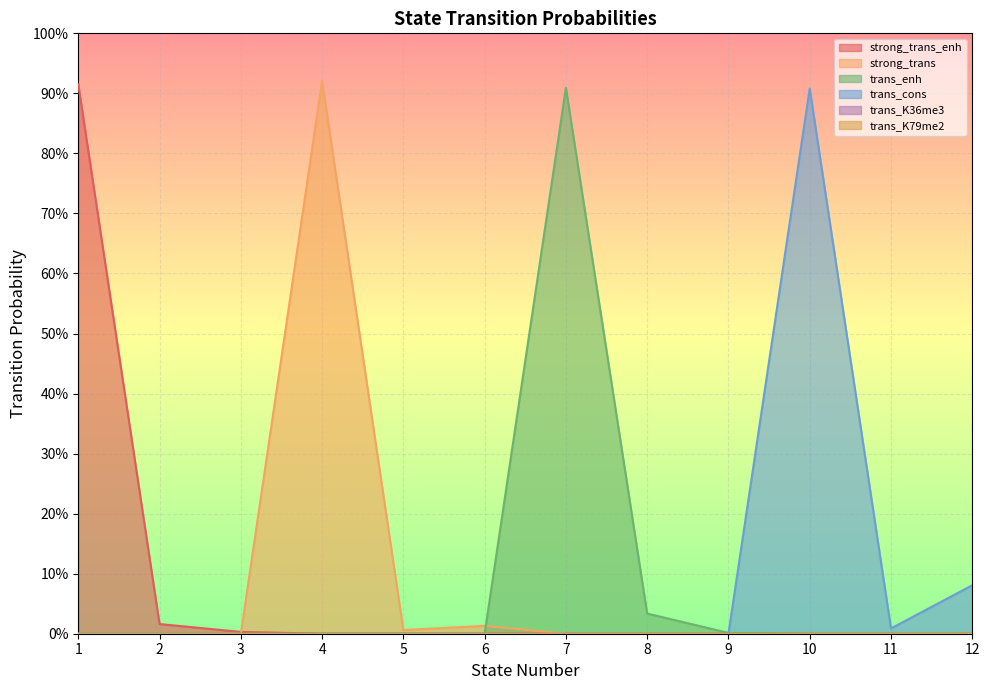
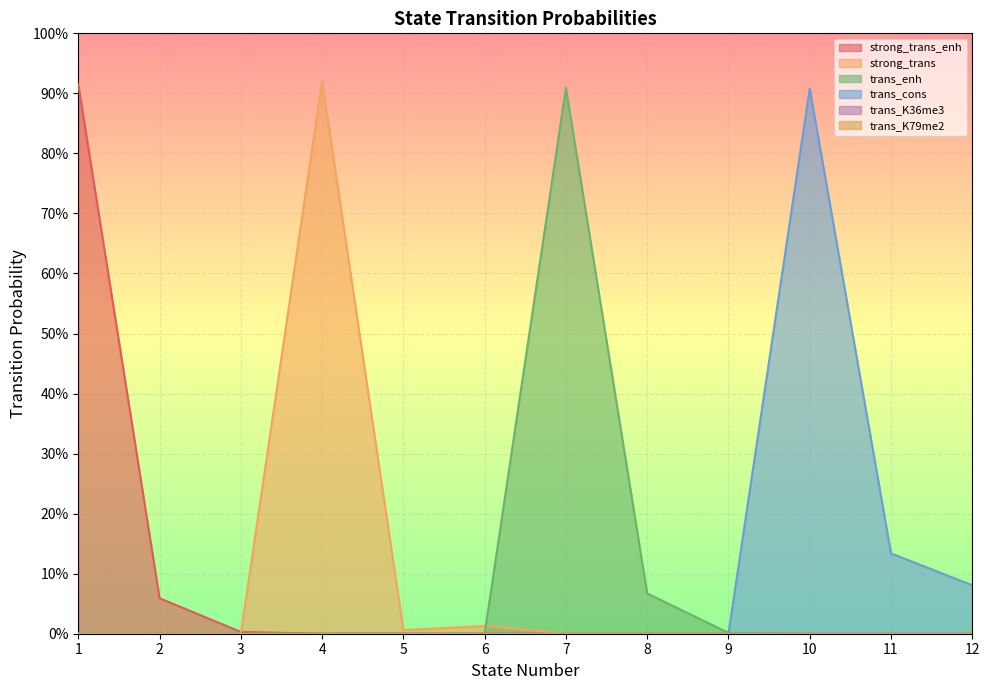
  {
    "strong_trans_enh": {
      "1": "91%",
-     "2": "2%"
+     "2": "6%"
    },
    "trans_enh": {
      "7": "91%",
-     "8": "3%"
+     "8": "7%"
    },
    "trans_cons": {
      "10": "91%",
-     "11": "1%",
+     "11": "13%",
      "12": "8%"
    }
  }
